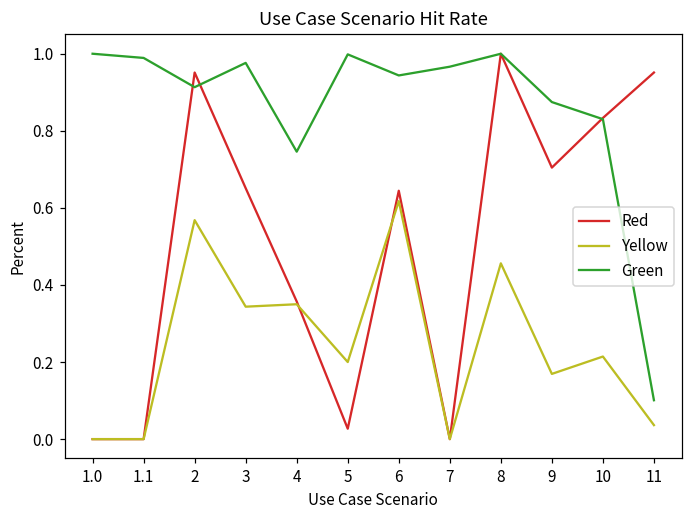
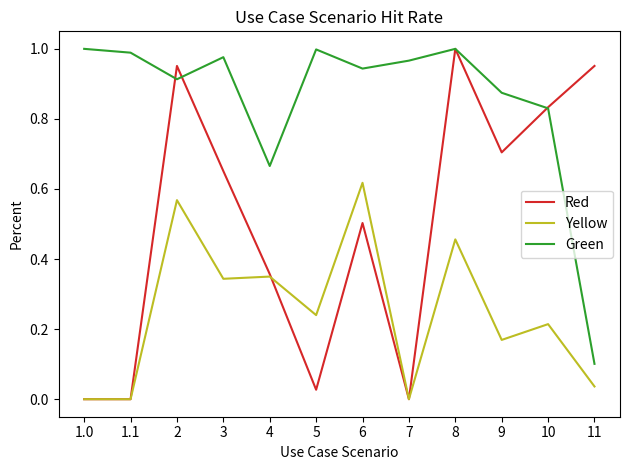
  {
    "Red": {
      "2": 0.95,
      "3": 0.65,
      "5": 0.03,
-     "6": 0.64,
+     "6": 0.50,
      "9": 0.70,
      "11": 0.95
    },
    "Yellow": {
      "2": 0.57,
      "3": 0.34,
-     "5": 0.20,
+     "5": 0.24,
      "6": 0.62,
      "8": 0.46,
      "9": 0.17,
      "10": 0.21,
      "11": 0.04
    },
    "Green": {
      "1.0": 1.00,
      "1.1": 0.99,
      "2": 0.91,
      "3": 0.98,
-     "4": 0.75,
+     "4": 0.67,
      "5": 1.00,
      "6": 0.94,
      "7": 0.97,
      "9": 0.87,
      "11": 0.10
    }
  }
